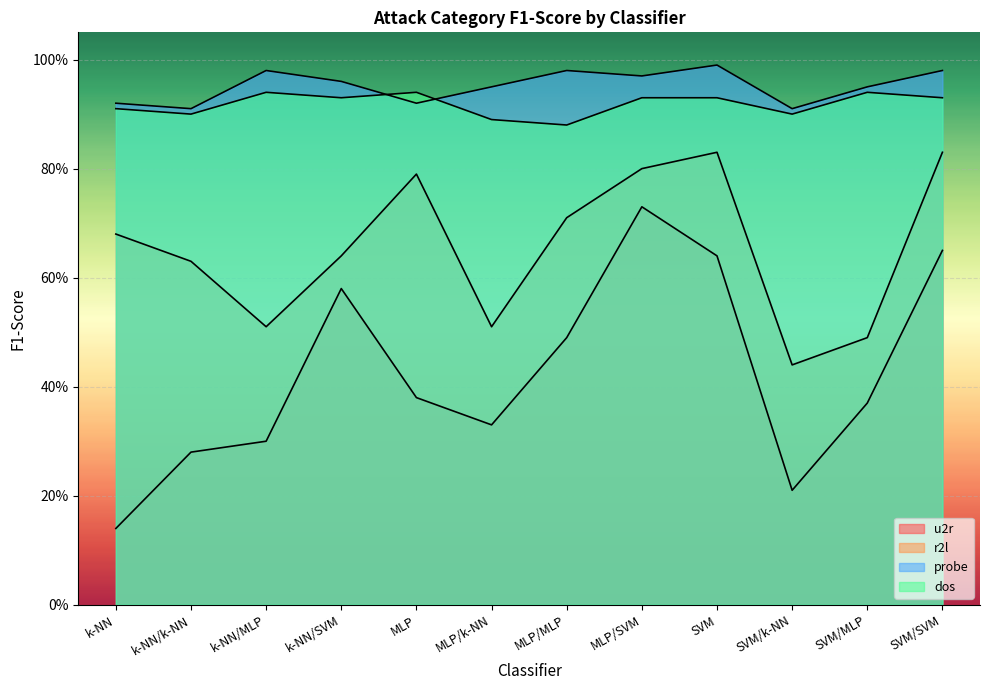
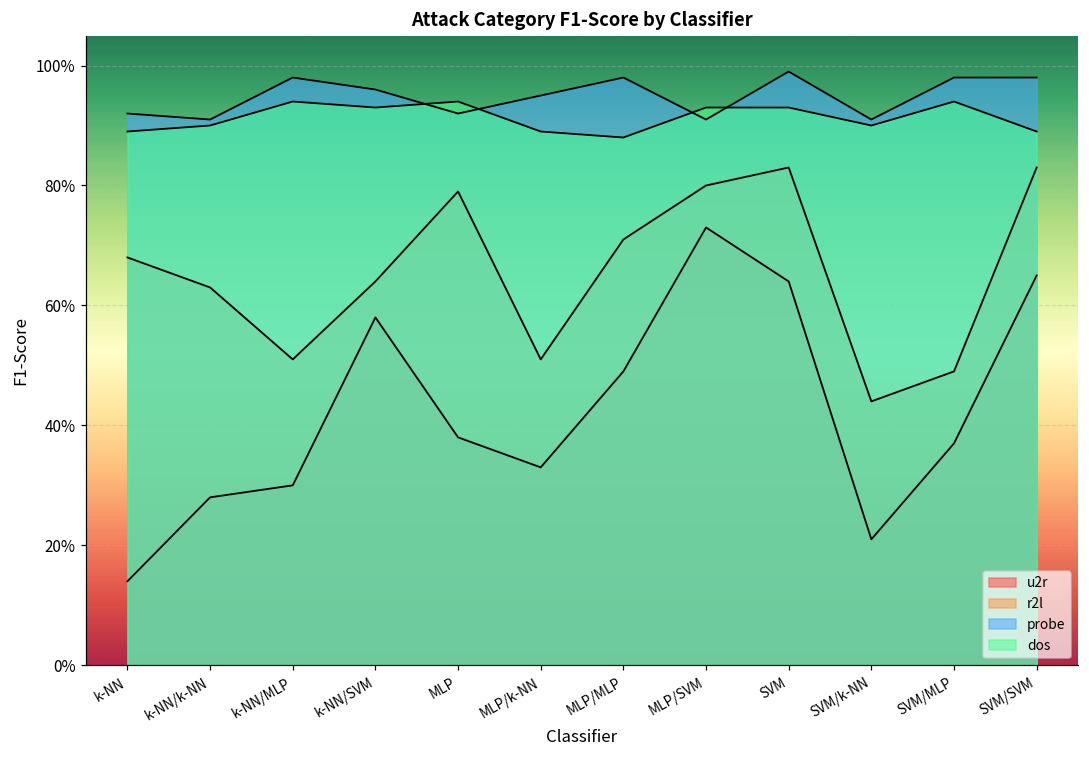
  {
    "probe": {
      "k-NN": "92%",
      "k-NN/k-NN": "91%",
      "k-NN/MLP": "98%",
      "k-NN/SVM": "96%",
      "MLP": "92%",
      "MLP/k-NN": "95%",
      "MLP/MLP": "98%",
-     "MLP/SVM": "97%",
+     "MLP/SVM": "91%",
      "SVM": "99%",
      "SVM/k-NN": "91%",
-     "SVM/MLP": "95%",
+     "SVM/MLP": "98%",
      "SVM/SVM": "98%"
    },
    "dos": {
-     "k-NN": "91%",
+     "k-NN": "89%",
      "k-NN/k-NN": "90%",
      "k-NN/MLP": "94%",
      "k-NN/SVM": "93%",
      "MLP": "94%",
      "MLP/k-NN": "89%",
      "MLP/MLP": "88%",
      "MLP/SVM": "93%",
      "SVM": "93%",
      "SVM/k-NN": "90%",
      "SVM/MLP": "94%",
-     "SVM/SVM": "93%"
+     "SVM/SVM": "89%"
    }
  }
